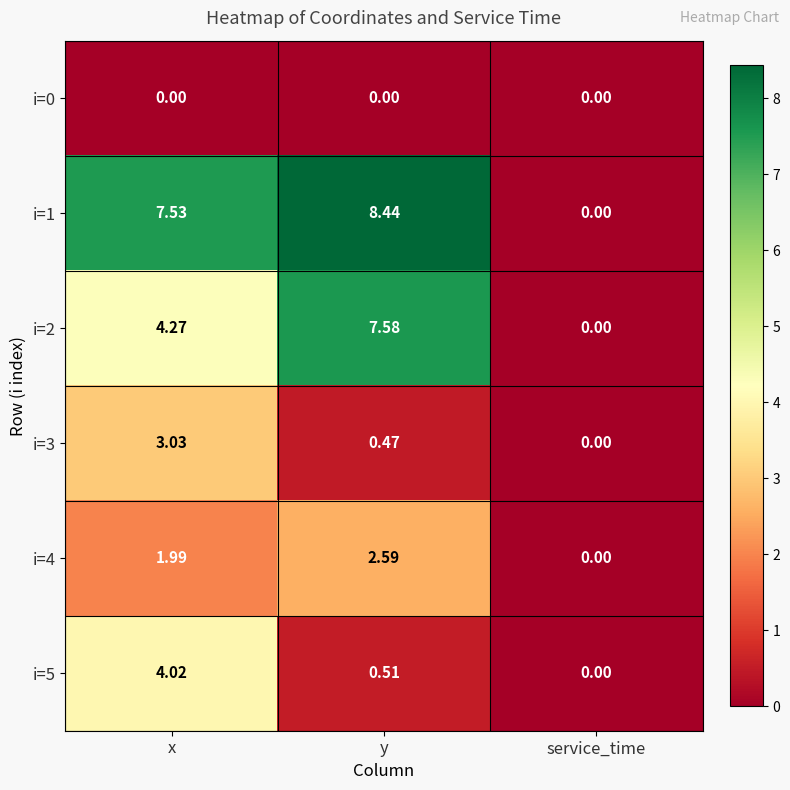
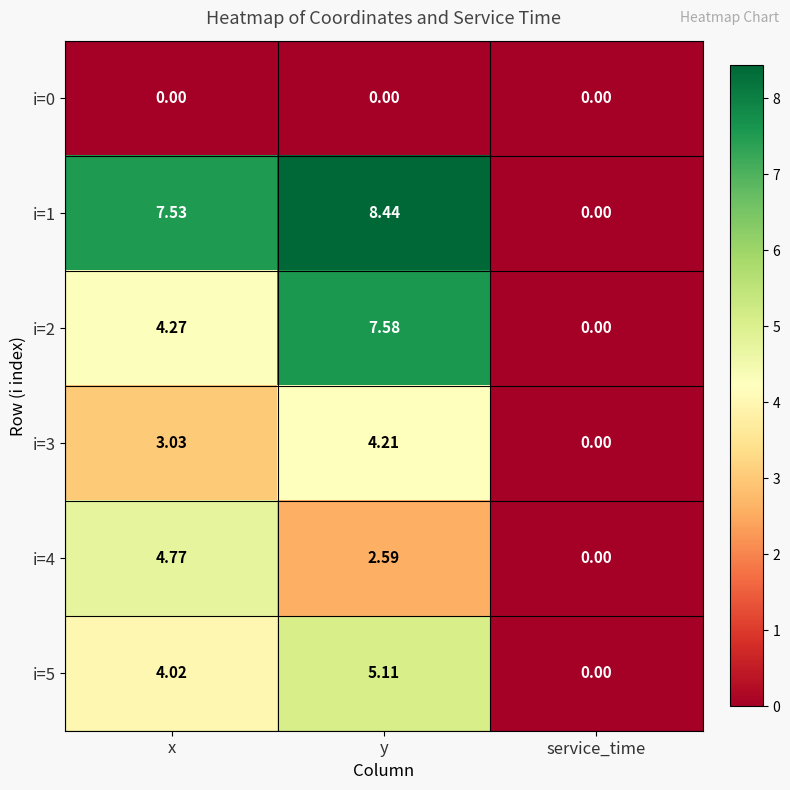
  {
    "i=0": {
      "x": 0.00,
      "y": 0.00,
      "service_time": 0.00
    },
    "i=1": {
      "x": 7.53,
      "y": 8.44,
      "service_time": 0.00
    },
    "i=2": {
      "x": 4.27,
      "y": 7.58,
      "service_time": 0.00
    },
    "i=3": {
      "x": 3.03,
-     "y": 0.47,
+     "y": 4.21,
      "service_time": 0.00
    },
    "i=4": {
-     "x": 1.99,
+     "x": 4.77,
      "y": 2.59,
      "service_time": 0.00
    },
    "i=5": {
      "x": 4.02,
-     "y": 0.51,
+     "y": 5.11,
      "service_time": 0.00
    }
  }
